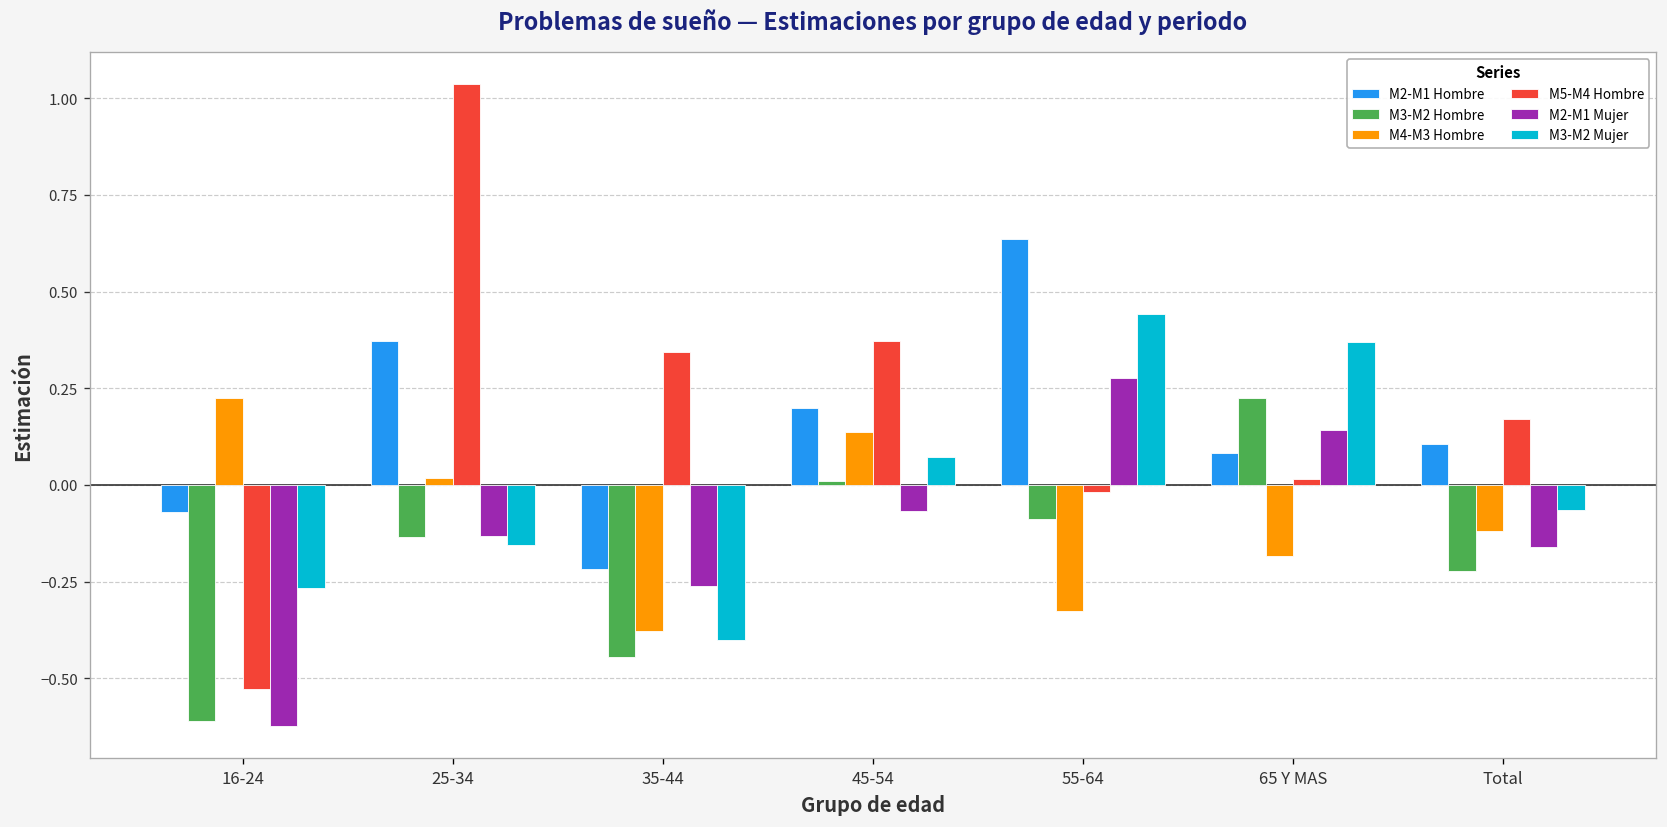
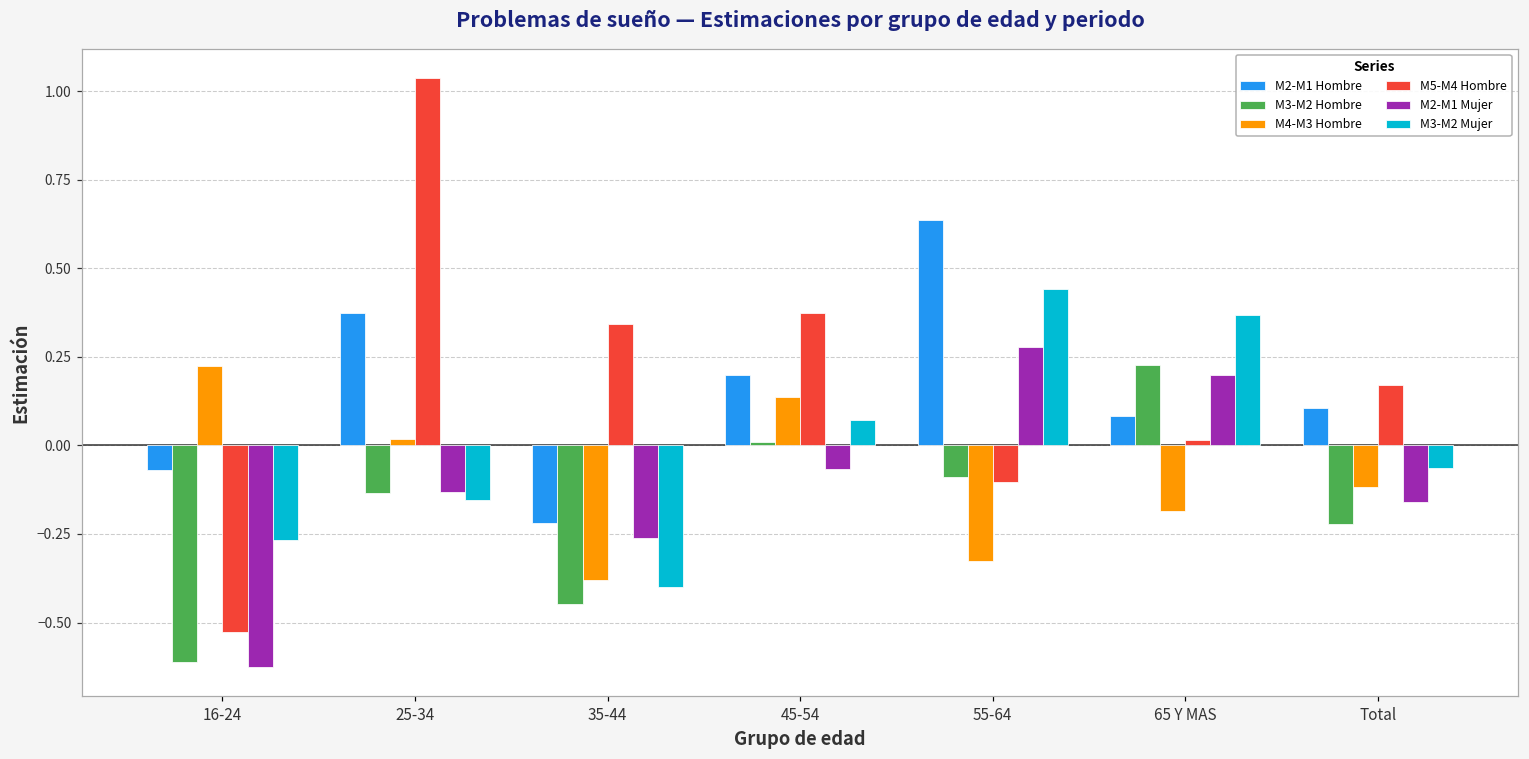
  {
    "M3-M2 Hombre": {
      "16-24": -0.61,
      "25-34": -0.13,
      "35-44": -0.45,
      "45-54": 0.01,
      "55-64": -0.09,
      "65 Y MAS": 0.23,
      "Total": -0.22
    },
    "M4-M3 Hombre": {
      "16-24": 0.23,
      "25-34": 0.02,
      "35-44": -0.38,
      "45-54": 0.14,
      "55-64": -0.33,
      "65 Y MAS": -0.18,
      "Total": -0.12
    },
    "M5-M4 Hombre": {
      "16-24": -0.53,
      "25-34": 1.04,
      "35-44": 0.34,
      "45-54": 0.37,
-     "55-64": -0.02,
+     "55-64": -0.10,
      "65 Y MAS": 0.02,
      "Total": 0.17
    },
    "M2-M1 Mujer": {
      "16-24": -0.62,
      "25-34": -0.13,
      "35-44": -0.26,
      "45-54": -0.07,
      "55-64": 0.28,
-     "65 Y MAS": 0.14,
+     "65 Y MAS": 0.20,
      "Total": -0.16
    }
  }
